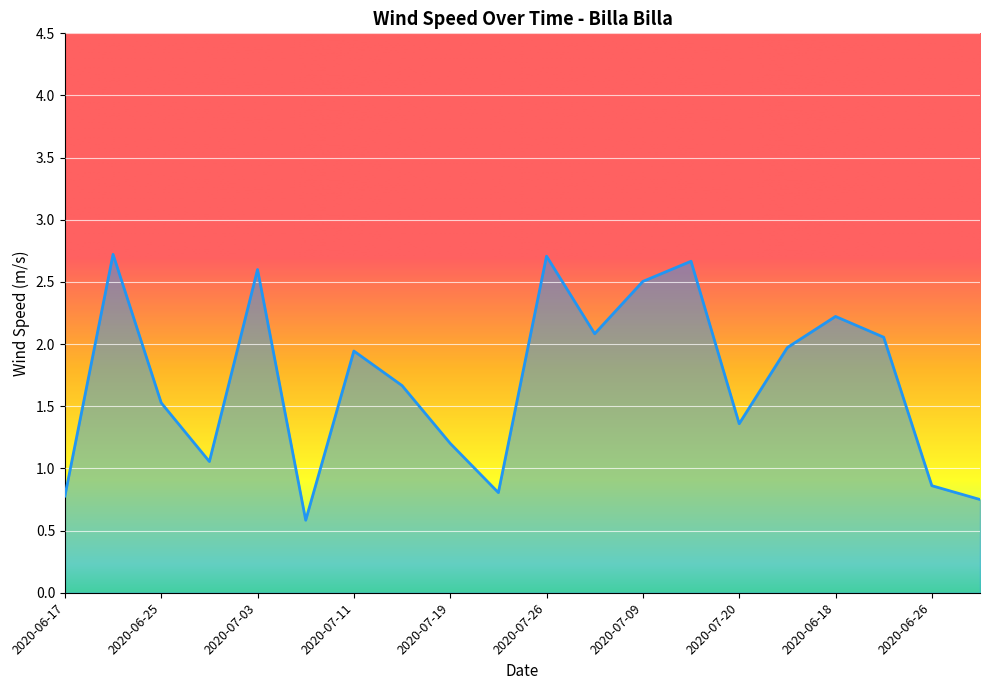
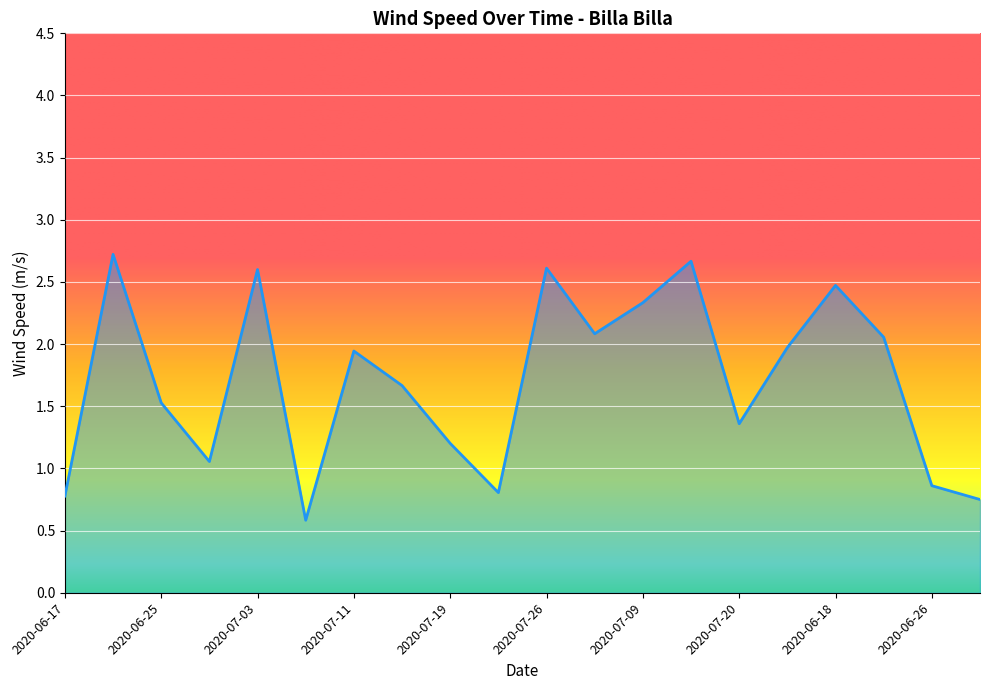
  {
    "2020-06-17": 0.78,
    "2020-06-25": 1.53,
    "2020-07-03": 2.60,
    "2020-07-11": 1.94,
    "2020-07-19": 1.20,
-   "2020-07-26": 2.71,
-   "2020-07-09": 2.50,
+   "2020-07-26": 2.61,
+   "2020-07-09": 2.33,
    "2020-07-20": 1.36,
-   "2020-06-18": 2.22,
+   "2020-06-18": 2.47,
    "2020-06-26": 0.86
  }
